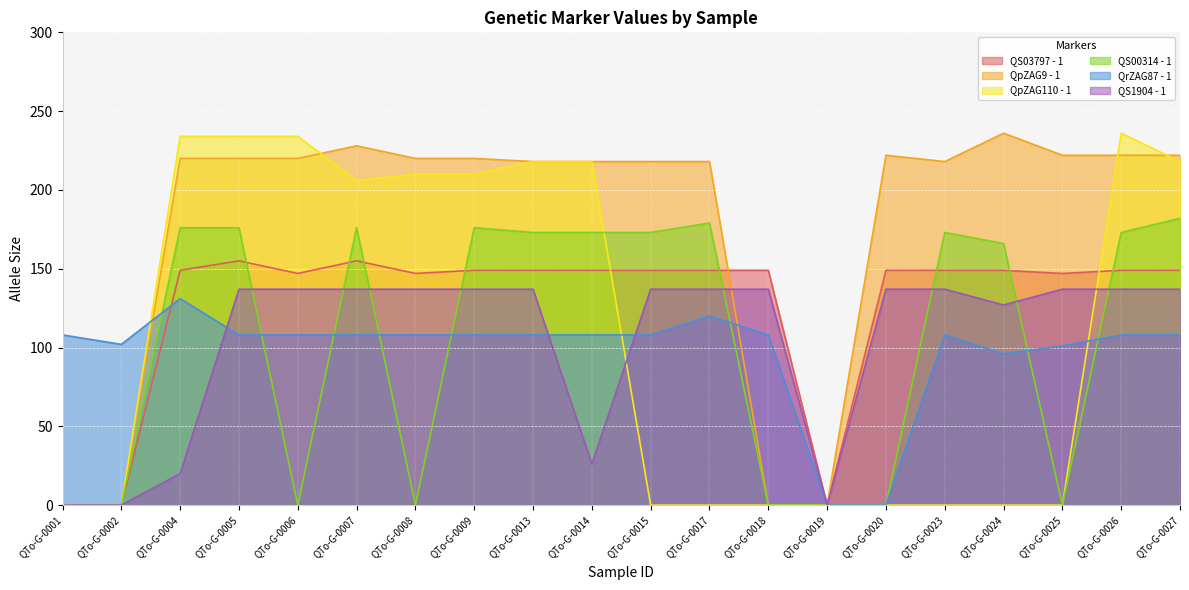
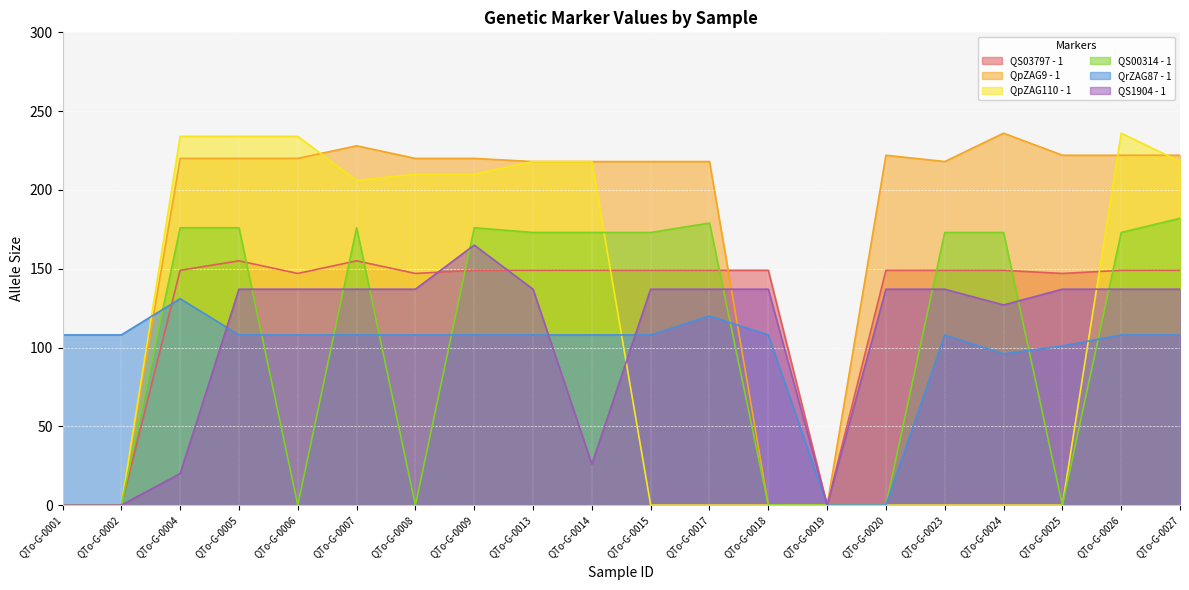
  {
    "QS03797 - 1": {
      "QTo-G-0004": 149,
      "QTo-G-0005": 155,
      "QTo-G-0006": 147,
      "QTo-G-0007": 155,
      "QTo-G-0008": 147,
      "QTo-G-0009": 149,
      "QTo-G-0013": 149,
      "QTo-G-0014": 149,
      "QTo-G-0015": 149,
      "QTo-G-0017": 149,
      "QTo-G-0018": 149,
      "QTo-G-0020": 149,
      "QTo-G-0023": 149,
      "QTo-G-0024": 149,
      "QTo-G-0025": 147,
      "QTo-G-0026": 149,
      "QTo-G-0027": 149
    },
    "QS00314 - 1": {
      "QTo-G-0004": 176,
      "QTo-G-0005": 176,
      "QTo-G-0006": 0,
      "QTo-G-0007": 176,
      "QTo-G-0008": 0,
      "QTo-G-0009": 176,
      "QTo-G-0013": 173,
      "QTo-G-0014": 173,
      "QTo-G-0015": 173,
      "QTo-G-0017": 179,
      "QTo-G-0023": 173,
-     "QTo-G-0024": 166,
+     "QTo-G-0024": 173,
      "QTo-G-0026": 173,
      "QTo-G-0027": 182
    },
    "QrZAG87 - 1": {
      "QTo-G-0001": 108,
-     "QTo-G-0002": 102,
+     "QTo-G-0002": 108,
      "QTo-G-0004": 131,
      "QTo-G-0005": 108,
      "QTo-G-0006": 108,
      "QTo-G-0007": 108,
      "QTo-G-0008": 108,
      "QTo-G-0009": 108,
      "QTo-G-0013": 108,
      "QTo-G-0014": 108,
      "QTo-G-0015": 108,
      "QTo-G-0017": 120,
      "QTo-G-0018": 108,
      "QTo-G-0023": 108,
      "QTo-G-0024": 96,
      "QTo-G-0025": 101,
      "QTo-G-0026": 108,
      "QTo-G-0027": 108
    },
    "QS1904 - 1": {
      "QTo-G-0004": 20,
      "QTo-G-0005": 137,
      "QTo-G-0006": 137,
      "QTo-G-0007": 137,
      "QTo-G-0008": 137,
-     "QTo-G-0009": 137,
+     "QTo-G-0009": 165,
      "QTo-G-0013": 137,
      "QTo-G-0014": 26,
      "QTo-G-0015": 137,
      "QTo-G-0017": 137,
      "QTo-G-0018": 137,
      "QTo-G-0020": 137,
      "QTo-G-0023": 137,
      "QTo-G-0024": 127,
      "QTo-G-0025": 137,
      "QTo-G-0026": 137,
      "QTo-G-0027": 137
    }
  }
